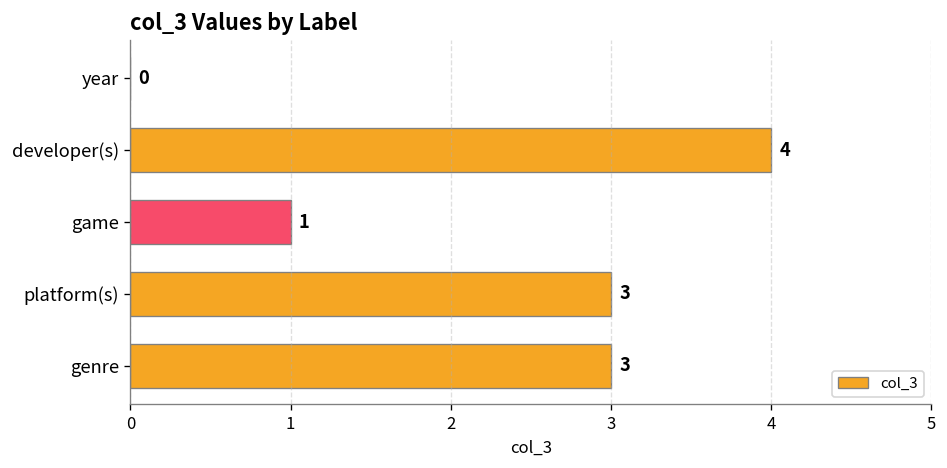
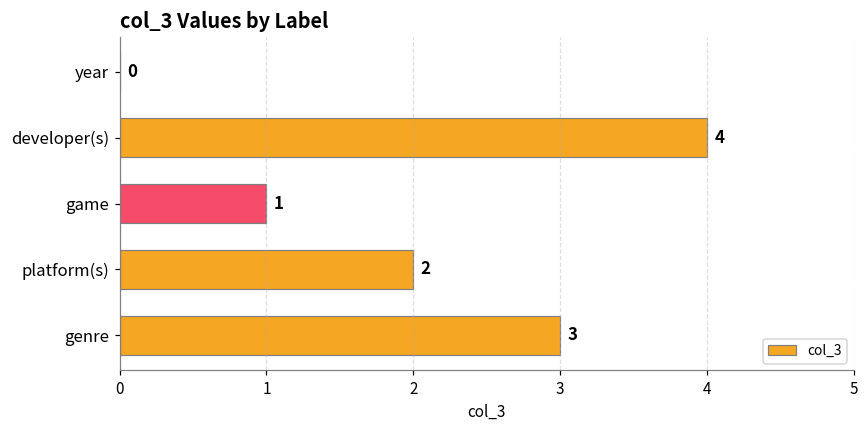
  {
    "year": 0,
    "developer(s)": 4,
    "game": 1,
-   "platform(s)": 3,
+   "platform(s)": 2,
    "genre": 3
  }
